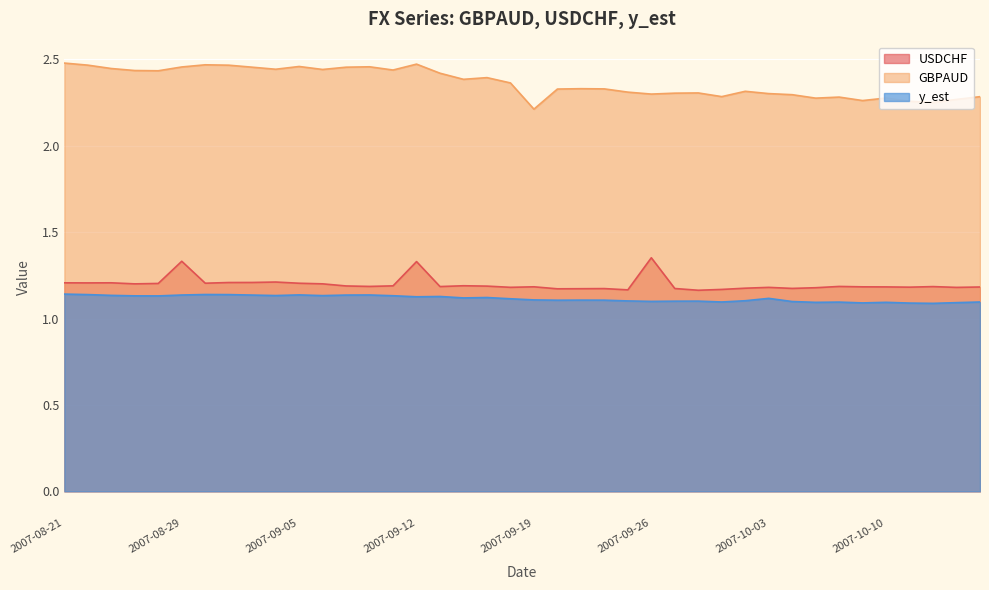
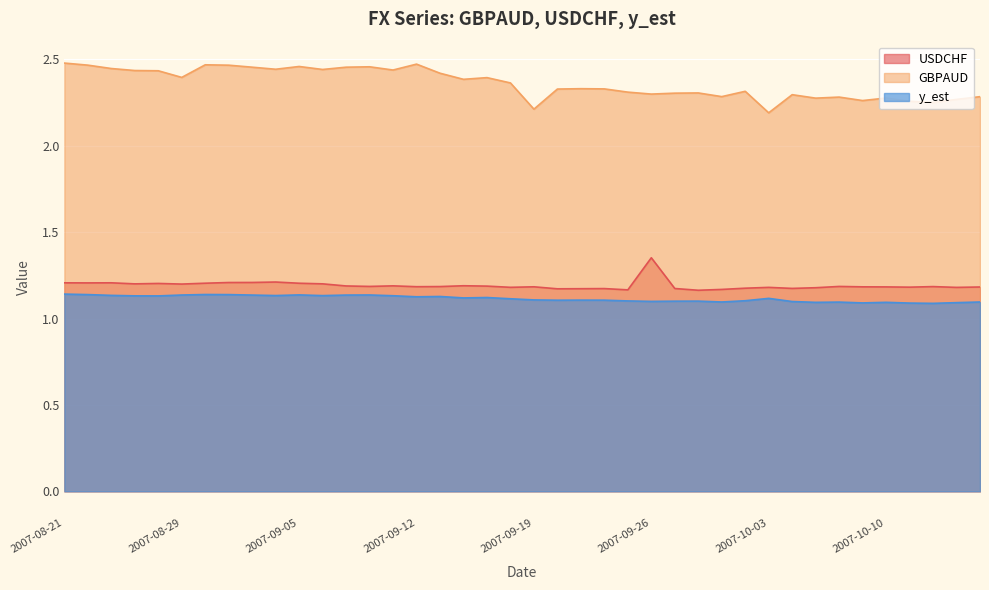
  {
    "USDCHF": {
      "2007-08-21": 1.21,
-     "2007-08-29": 1.33,
+     "2007-08-29": 1.20,
      "2007-09-05": 1.20,
-     "2007-09-12": 1.33,
+     "2007-09-12": 1.18,
      "2007-09-19": 1.18,
      "2007-09-26": 1.35,
      "2007-10-03": 1.18,
      "2007-10-10": 1.18
    },
    "GBPAUD": {
      "2007-08-21": 2.48,
-     "2007-08-29": 2.46,
+     "2007-08-29": 2.40,
      "2007-09-05": 2.46,
      "2007-09-12": 2.47,
      "2007-09-19": 2.21,
      "2007-09-26": 2.30,
-     "2007-10-03": 2.30
+     "2007-10-03": 2.19
    },
    "y_est": {
      "2007-08-21": 1.14,
      "2007-08-29": 1.14,
      "2007-09-05": 1.14,
      "2007-09-12": 1.13,
      "2007-09-19": 1.11,
      "2007-09-26": 1.10,
      "2007-10-03": 1.12,
      "2007-10-10": 1.09
    }
  }
